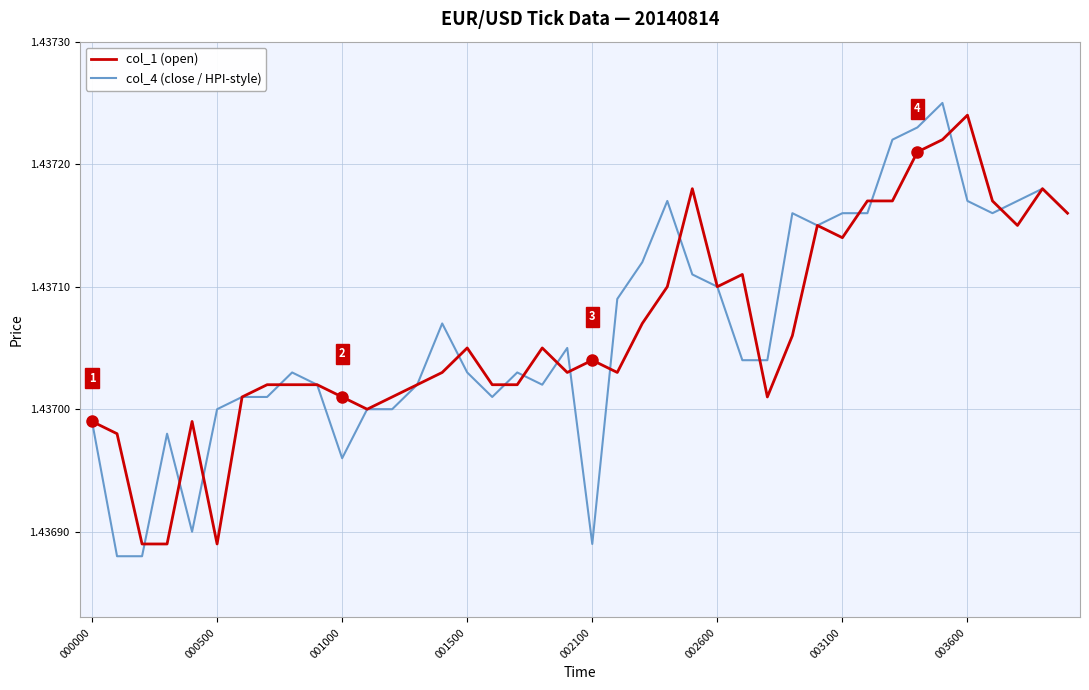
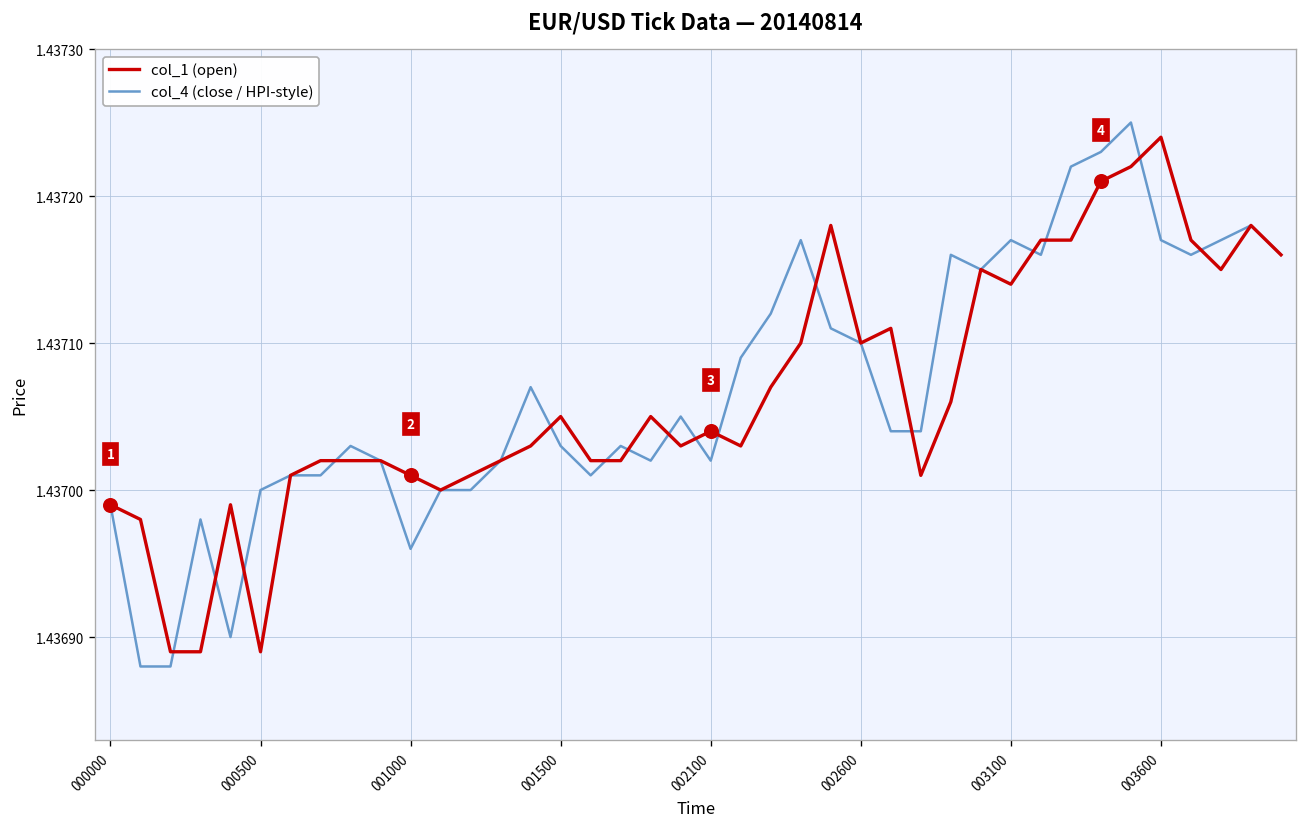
  {
    "col_4 (close / HPI-style)": {
      "000500": 1.43700,
      "001000": 1.43696,
      "001500": 1.43703,
-     "002100": 1.43689,
-     "003100": 1.43716,
+     "002100": 1.43702,
+     "003100": 1.43717,
      "003600": 1.43717
    }
  }
